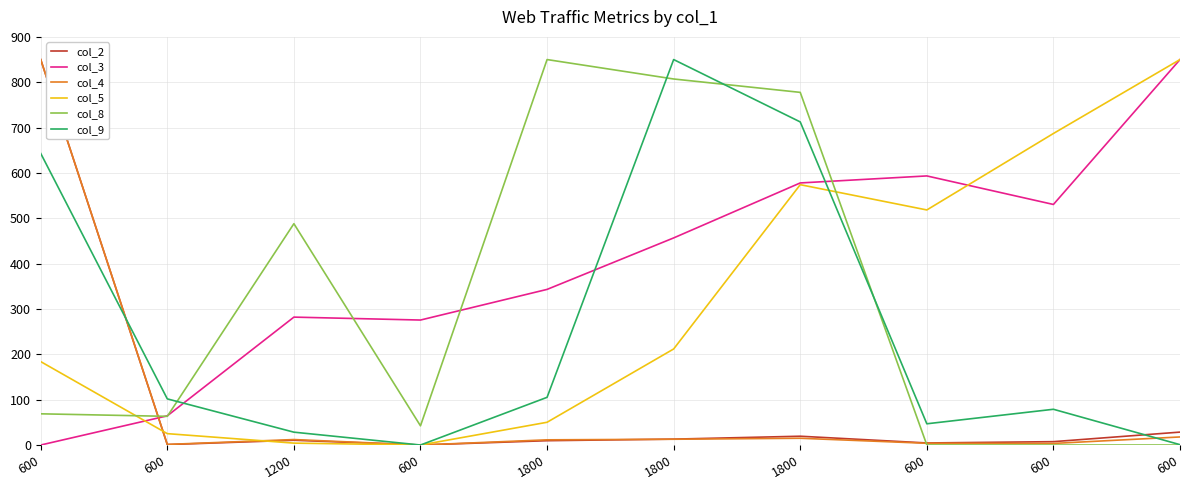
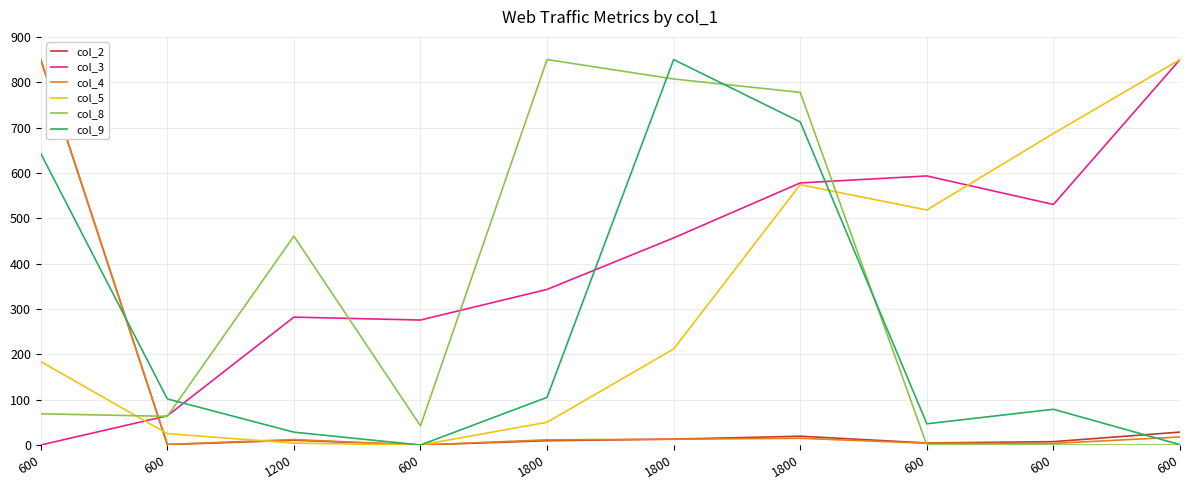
  {
    "col_3": {
      "1200": 280
    },
    "col_5": {
      "1200": 0
    },
    "col_8": {
-     "1200": 490
+     "1200": 460
    },
    "col_9": {
      "1200": 30
    }
  }
